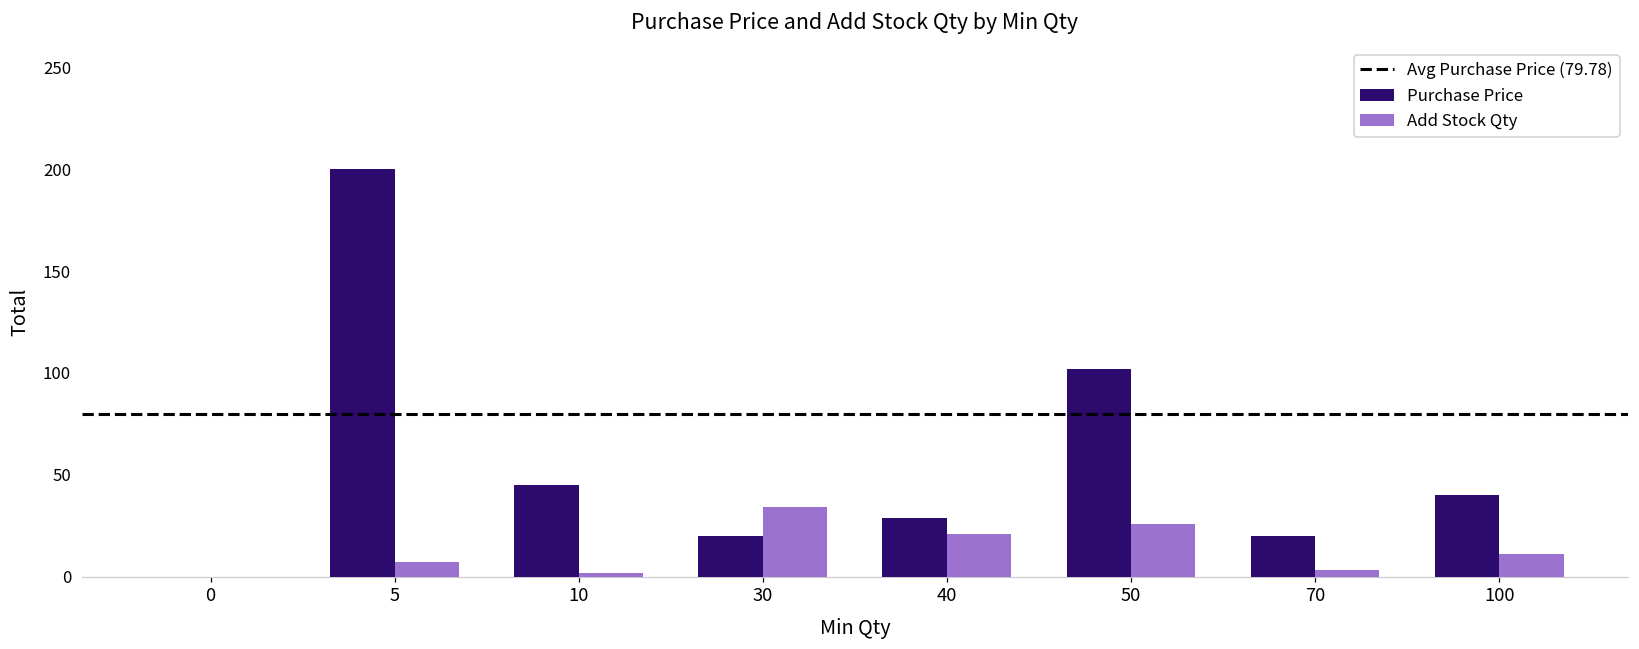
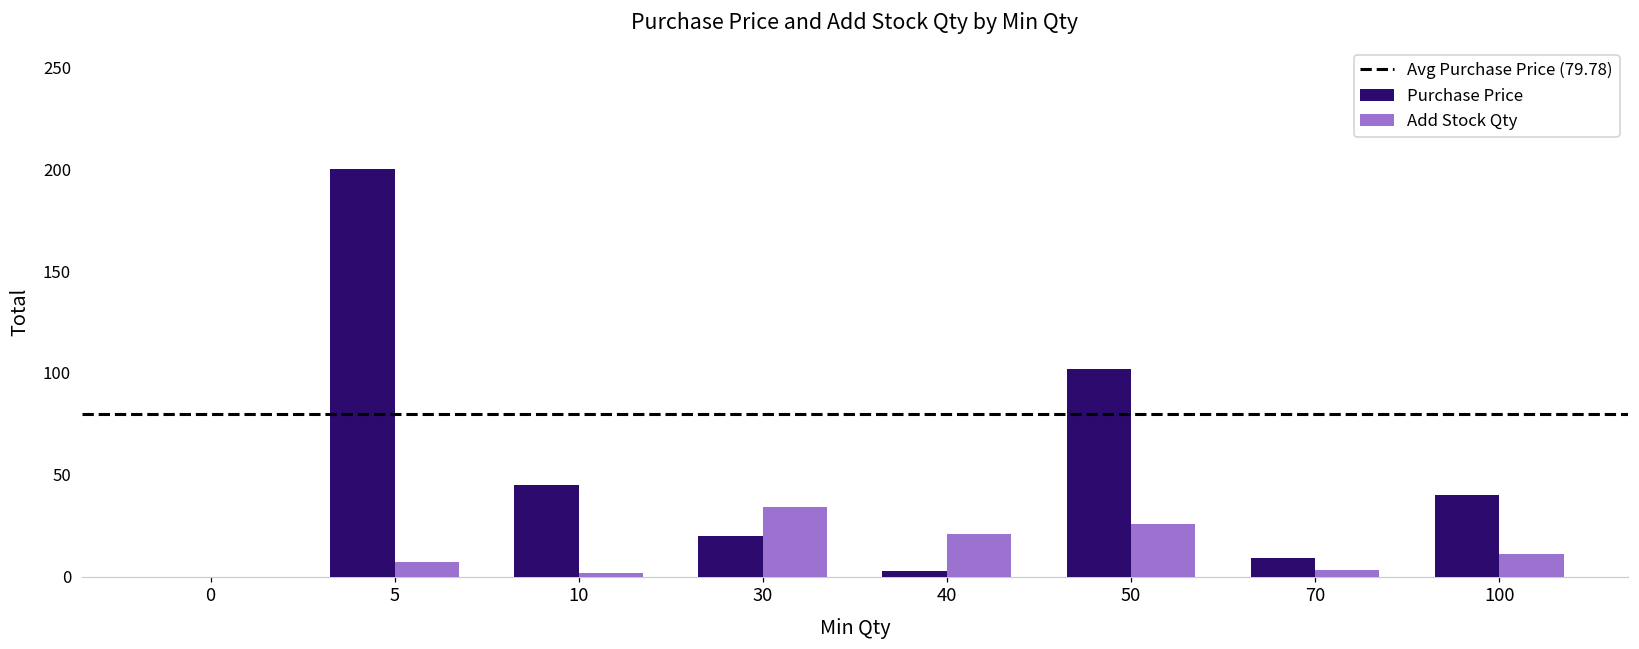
  {
    "Purchase Price": {
      "0": 0,
      "5": 200,
      "10": 45,
      "30": 20,
-     "40": 29,
+     "40": 3,
      "50": 102,
-     "70": 20,
+     "70": 9,
      "100": 40
    },
    "Add Stock Qty": {
      "0": 0,
      "5": 7,
      "10": 2,
      "30": 34,
      "40": 21,
      "50": 26,
      "70": 3,
      "100": 11
    }
  }
